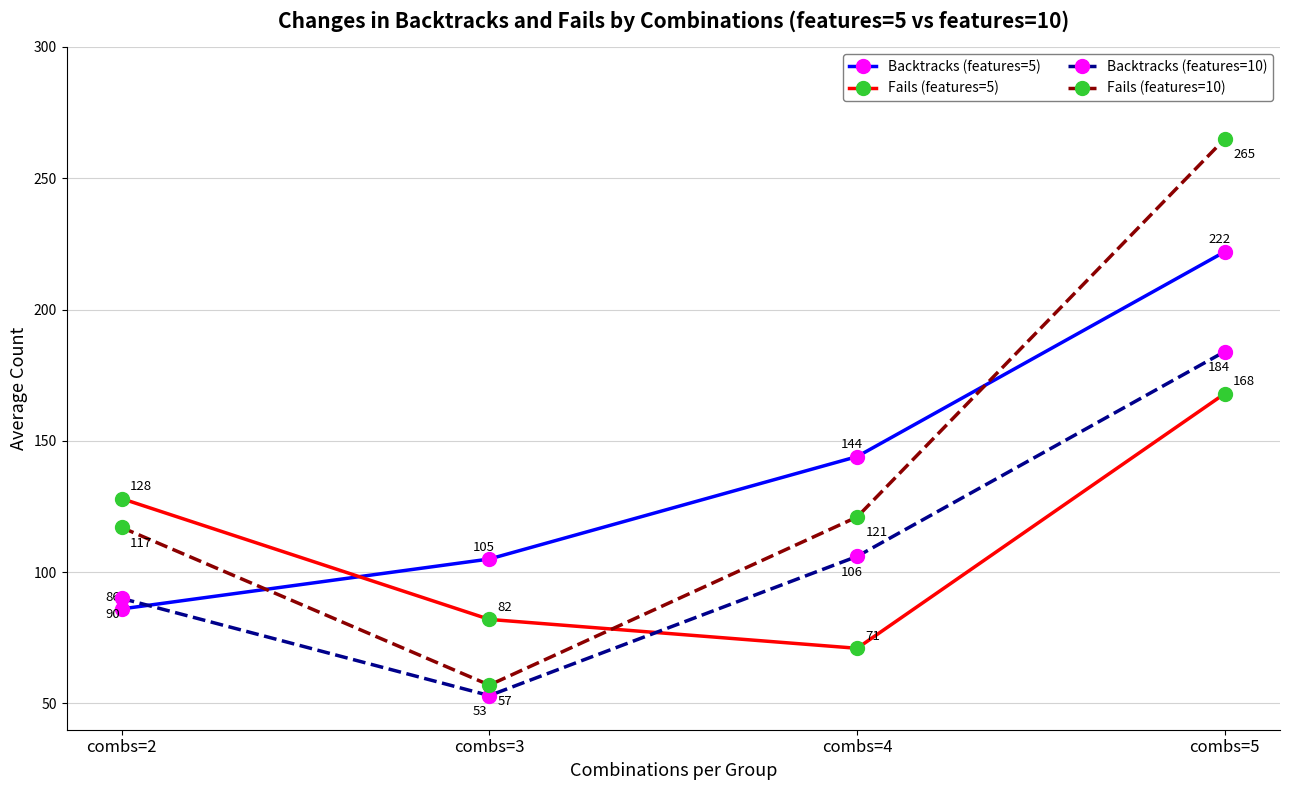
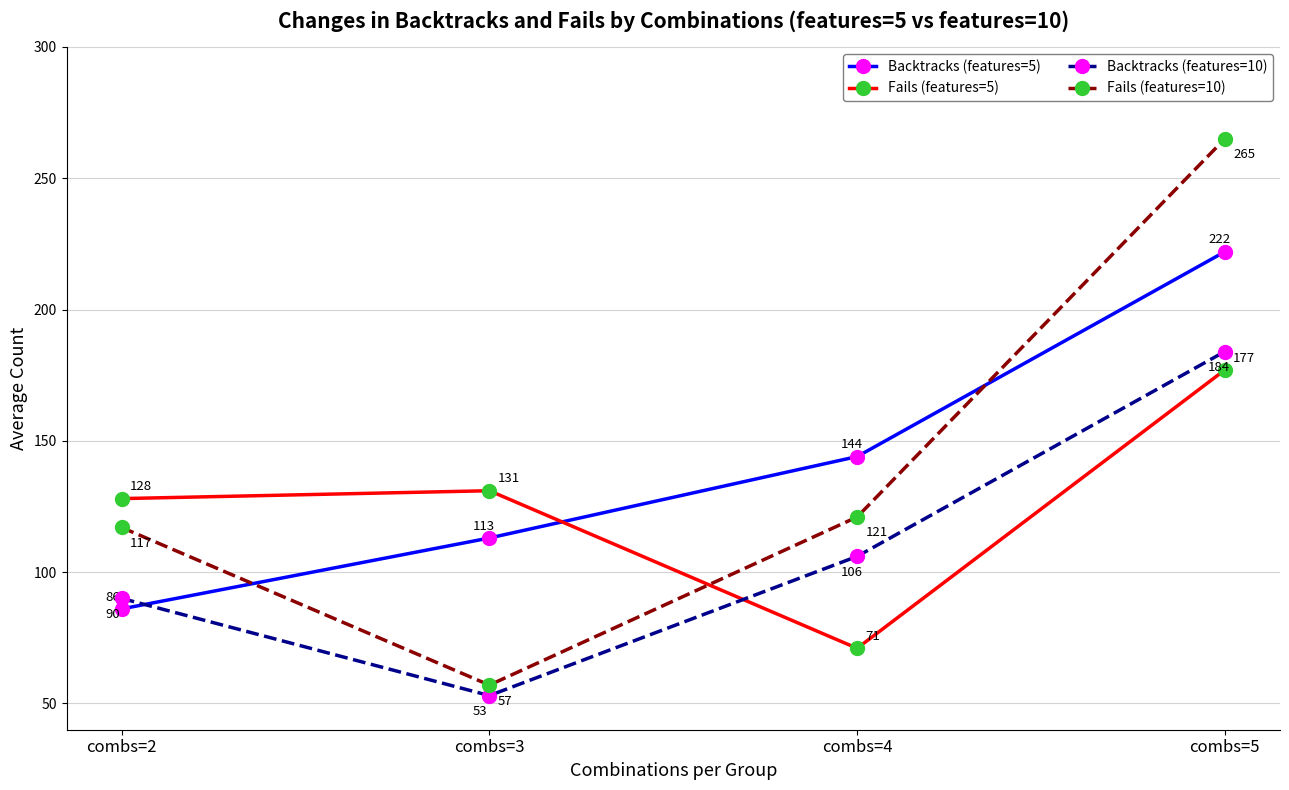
  {
    "Backtracks (features=5)": {
-     "combs=3": 105,
+     "combs=3": 113,
      "combs=4": 144,
      "combs=5": 222
    },
    "Fails (features=5)": {
      "combs=2": 128,
-     "combs=3": 82,
+     "combs=3": 131,
      "combs=4": 71,
-     "combs=5": 168
+     "combs=5": 177
    },
    "Backtracks (features=10)": {
      "combs=2": 90,
      "combs=3": 53,
      "combs=4": 106
    },
    "Fails (features=10)": {
      "combs=2": 117,
      "combs=3": 57,
      "combs=4": 121,
      "combs=5": 265
    }
  }
